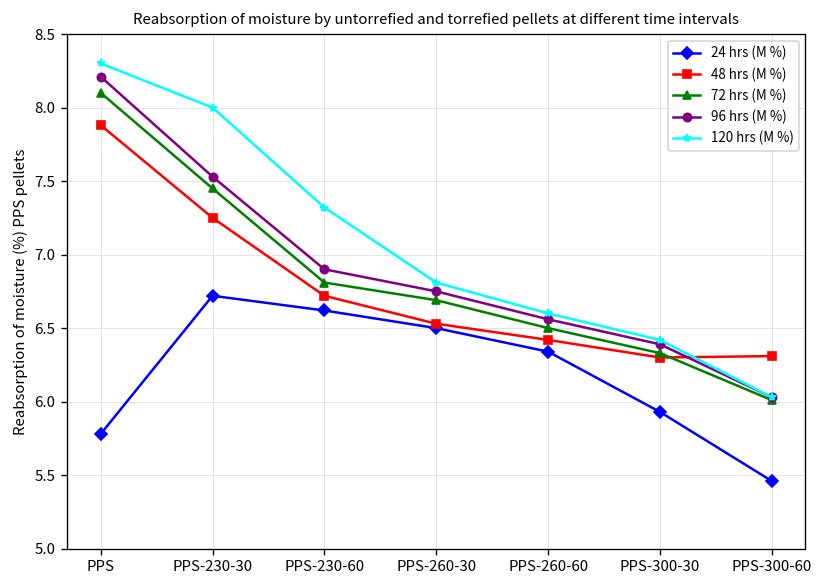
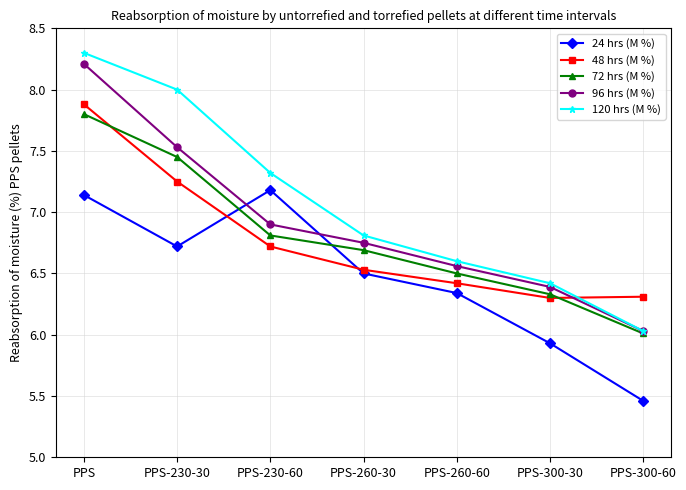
  {
    "24 hrs (M %)": {
-     "PPS": 5.78,
+     "PPS": 7.14,
      "PPS-230-30": 6.72,
-     "PPS-230-60": 6.62,
+     "PPS-230-60": 7.18,
      "PPS-260-30": 6.50,
      "PPS-260-60": 6.34,
      "PPS-300-30": 5.93,
      "PPS-300-60": 5.46
    },
    "48 hrs (M %)": {
      "PPS": 7.88,
      "PPS-230-30": 7.25,
      "PPS-230-60": 6.72,
      "PPS-260-30": 6.53,
      "PPS-260-60": 6.42,
      "PPS-300-30": 6.30,
      "PPS-300-60": 6.31
    },
    "72 hrs (M %)": {
-     "PPS": 8.1,
+     "PPS": 7.8,
      "PPS-230-30": 7.45,
      "PPS-230-60": 6.8,
      "PPS-260-30": 6.7,
      "PPS-260-60": 6.5,
      "PPS-300-30": 6.33
    },
    "96 hrs (M %)": {
      "PPS": 8.21,
      "PPS-230-30": 7.53,
      "PPS-230-60": 6.90,
      "PPS-260-30": 6.75,
      "PPS-260-60": 6.56,
      "PPS-300-30": 6.39
    },
    "120 hrs (M %)": {
      "PPS": 8.30,
      "PPS-230-30": 8.00,
      "PPS-230-60": 7.32,
      "PPS-260-30": 6.81,
      "PPS-260-60": 6.60,
      "PPS-300-30": 6.42
    }
  }
